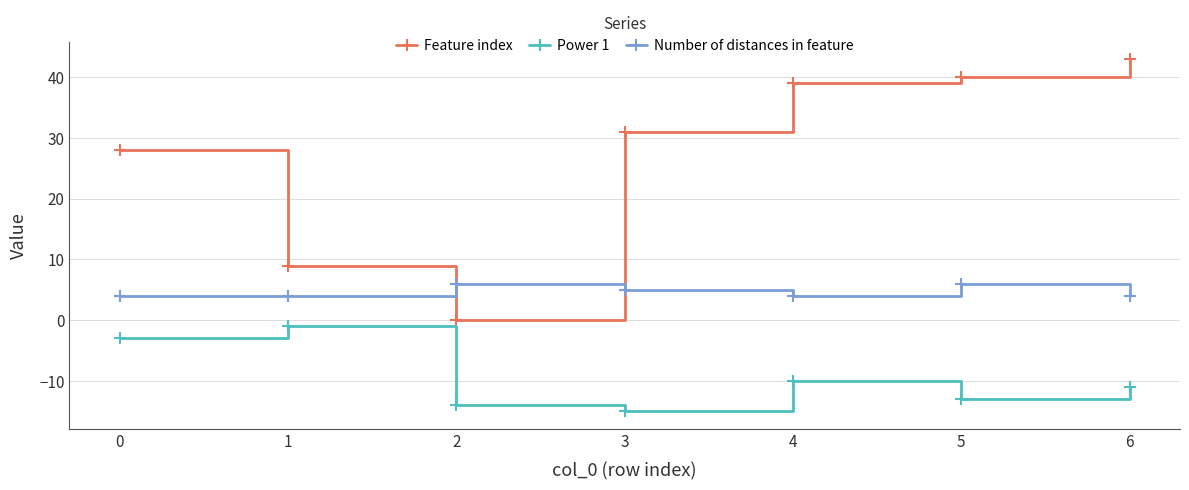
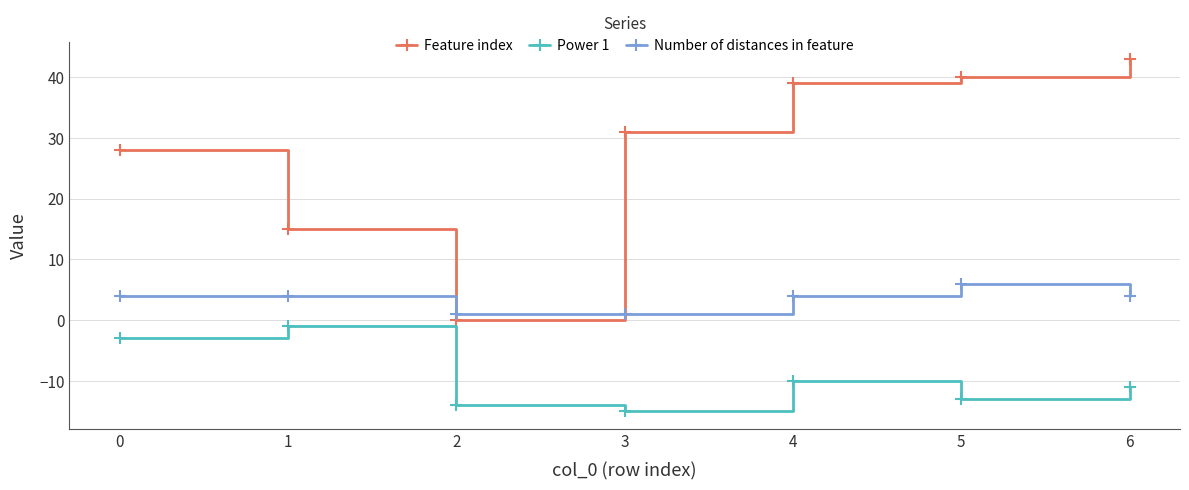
  {
    "Feature index": {
      "0": 28,
-     "1": 9,
+     "1": 15,
      "2": 0,
      "3": 31,
      "4": 39,
      "5": 40,
      "6": 43
    },
    "Power 1": {
      "0": -3,
      "1": -1,
      "2": -14,
      "3": -15,
      "4": -10,
      "5": -13,
      "6": -11
    },
    "Number of distances in feature": {
      "0": 4,
      "1": 4,
-     "2": 6,
-     "3": 5,
+     "2": 1,
+     "3": 1,
      "4": 4,
      "5": 6,
      "6": 4
    }
  }
